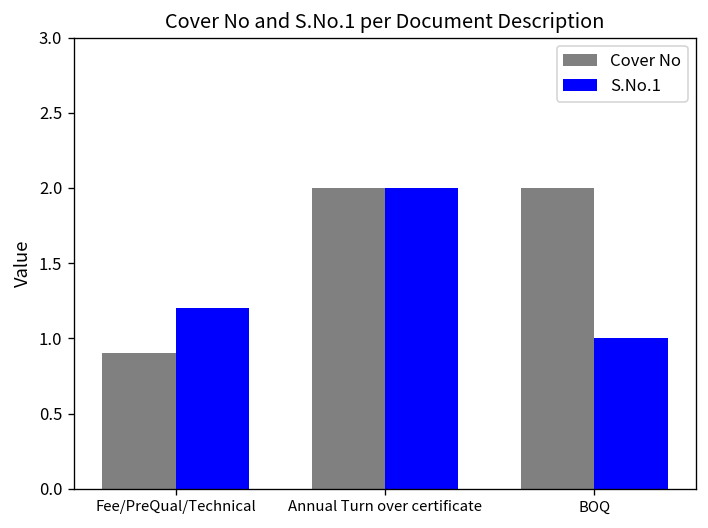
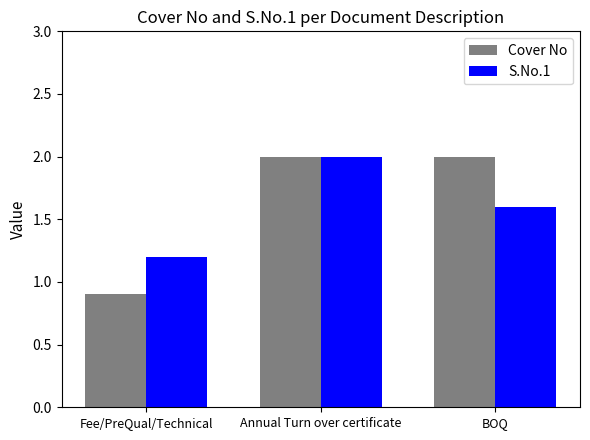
  {
    "Cover No": {
      "Fee/PreQual/Technical": 0.9,
      "Annual Turn over certificate": 2.0,
      "BOQ": 2.0
    },
    "S.No.1": {
      "Fee/PreQual/Technical": 1.2,
      "Annual Turn over certificate": 2.0,
-     "BOQ": 1.0
+     "BOQ": 1.6
    }
  }
